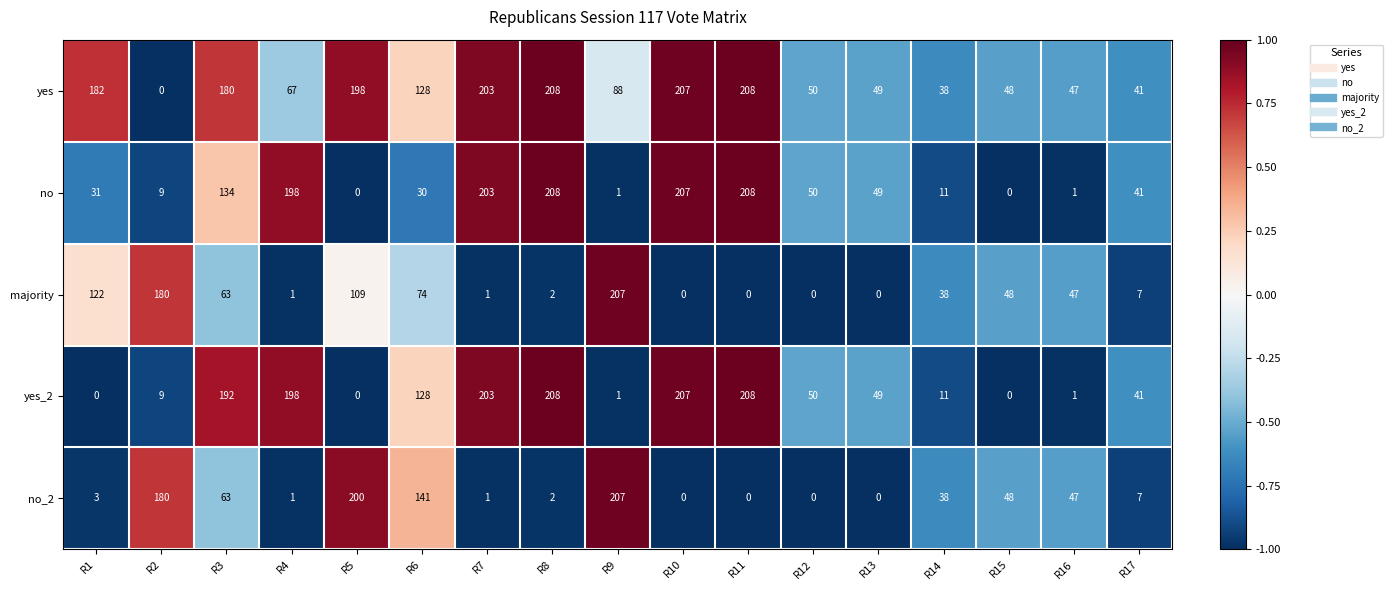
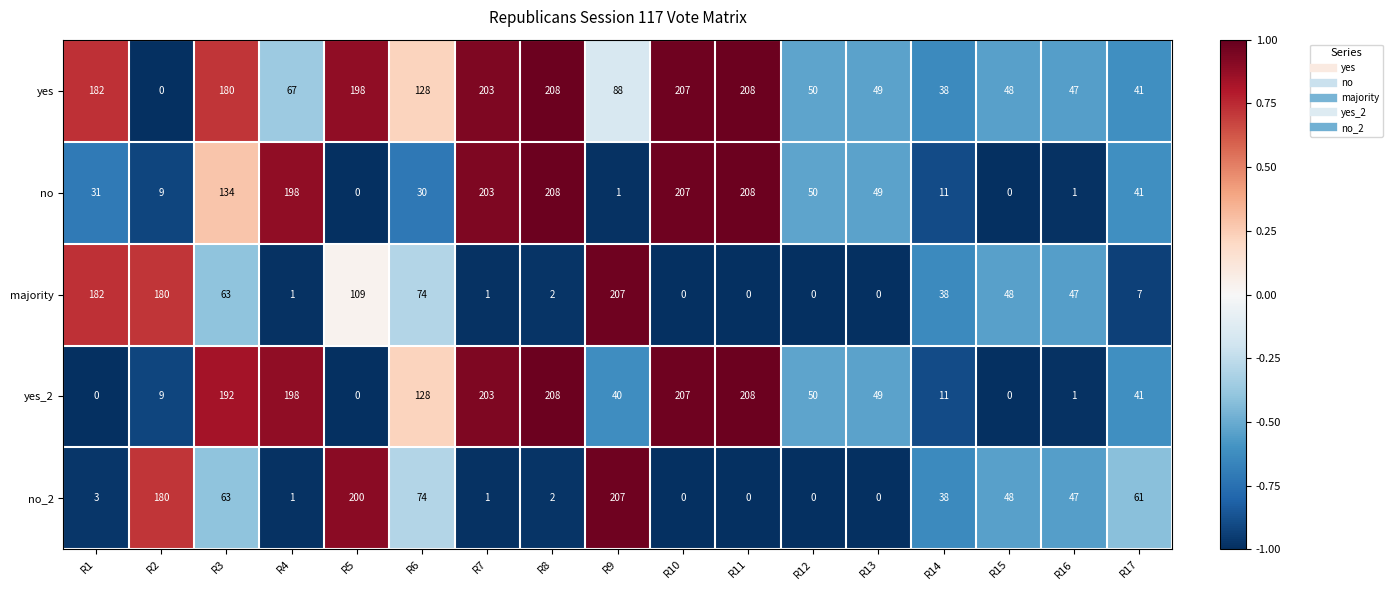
  {
    "yes": {
      "R1": 182,
      "R2": 0,
      "R3": 180,
      "R4": 67,
      "R5": 198,
      "R6": 128,
      "R7": 203,
      "R8": 208,
      "R9": 88,
      "R10": 207,
      "R11": 208,
      "R12": 50,
      "R13": 49,
      "R14": 38,
      "R15": 48,
      "R16": 47,
      "R17": 41
    },
    "no": {
      "R1": 31,
      "R2": 9,
      "R3": 134,
      "R4": 198,
      "R5": 0,
      "R6": 30,
      "R7": 203,
      "R8": 208,
      "R9": 1,
      "R10": 207,
      "R11": 208,
      "R12": 50,
      "R13": 49,
      "R14": 11,
      "R15": 0,
      "R16": 1,
      "R17": 41
    },
    "majority": {
-     "R1": 122,
+     "R1": 182,
      "R2": 180,
      "R3": 63,
      "R4": 1,
      "R5": 109,
      "R6": 74,
      "R7": 1,
      "R8": 2,
      "R9": 207,
      "R10": 0,
      "R11": 0,
      "R12": 0,
      "R13": 0,
      "R14": 38,
      "R15": 48,
      "R16": 47,
      "R17": 7
    },
    "yes_2": {
      "R1": 0,
      "R2": 9,
      "R3": 192,
      "R4": 198,
      "R5": 0,
      "R6": 128,
      "R7": 203,
      "R8": 208,
-     "R9": 1,
+     "R9": 40,
      "R10": 207,
      "R11": 208,
      "R12": 50,
      "R13": 49,
      "R14": 11,
      "R15": 0,
      "R16": 1,
      "R17": 41
    },
    "no_2": {
      "R1": 3,
      "R2": 180,
      "R3": 63,
      "R4": 1,
      "R5": 200,
-     "R6": 141,
+     "R6": 74,
      "R7": 1,
      "R8": 2,
      "R9": 207,
      "R10": 0,
      "R11": 0,
      "R12": 0,
      "R13": 0,
      "R14": 38,
      "R15": 48,
      "R16": 47,
-     "R17": 7
+     "R17": 61
    }
  }
